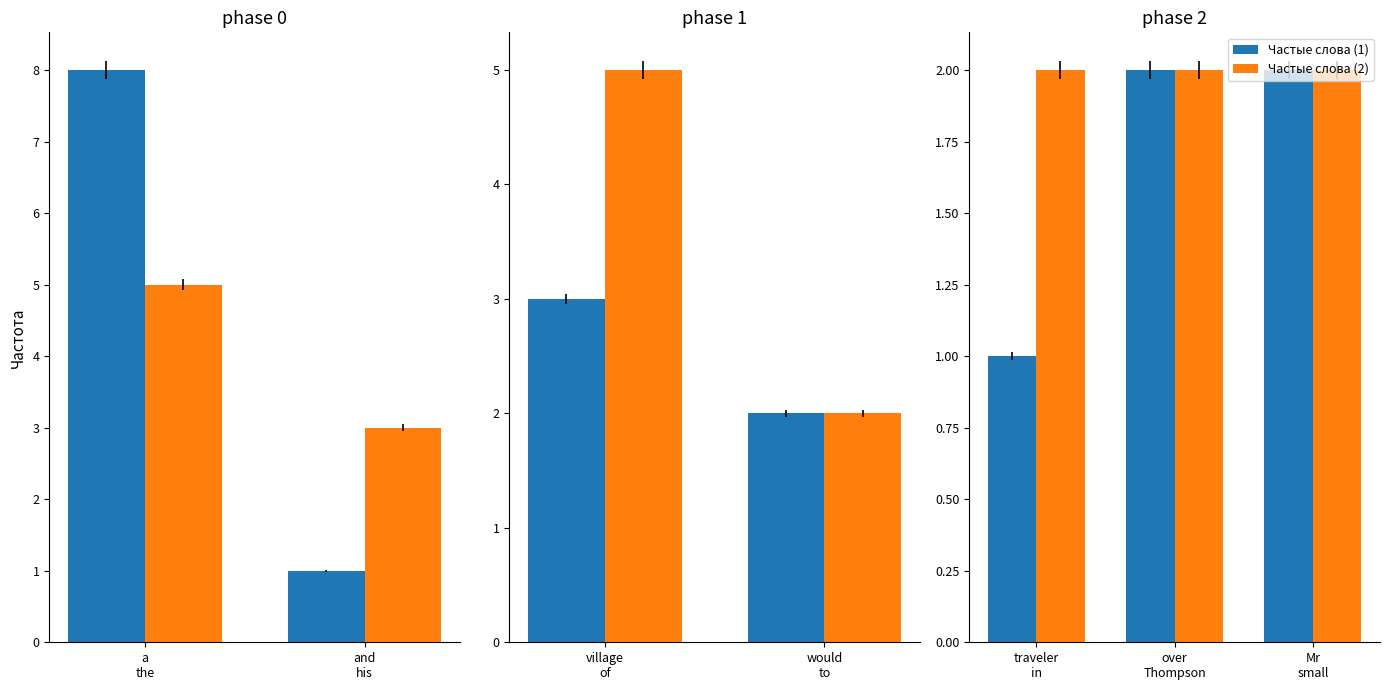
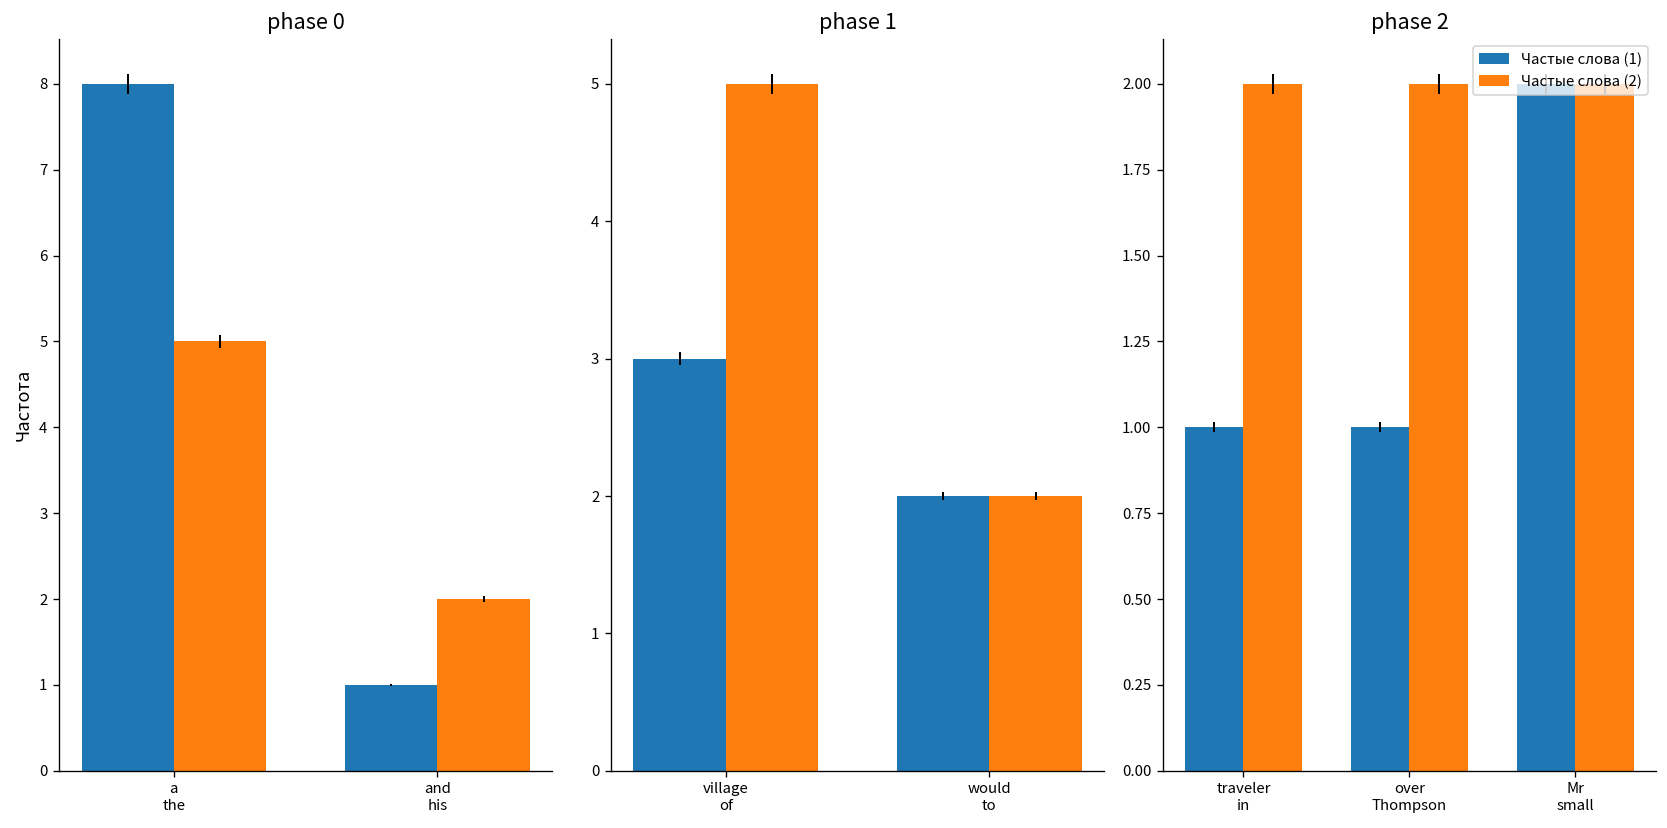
  {
    "phase 0": {
      "Частые слова (1)": {
        "a the": 8,
        "and his": 1
      },
      "Частые слова (2)": {
        "a the": 5,
-       "and his": 3
+       "and his": 2
      }
    },
    "phase 1": {
      "Частые слова (1)": {
        "village of": 3.00,
        "would to": 2.00
      },
      "Частые слова (2)": {
        "village of": 5.00,
        "would to": 2.00
      }
    },
    "phase 2": {
      "Частые слова (1)": {
        "traveler in": 1,
-       "over Thompson": 2
+       "over Thompson": 1
      },
      "Частые слова (2)": {
        "traveler in": 2,
        "over Thompson": 2
      }
    }
  }
